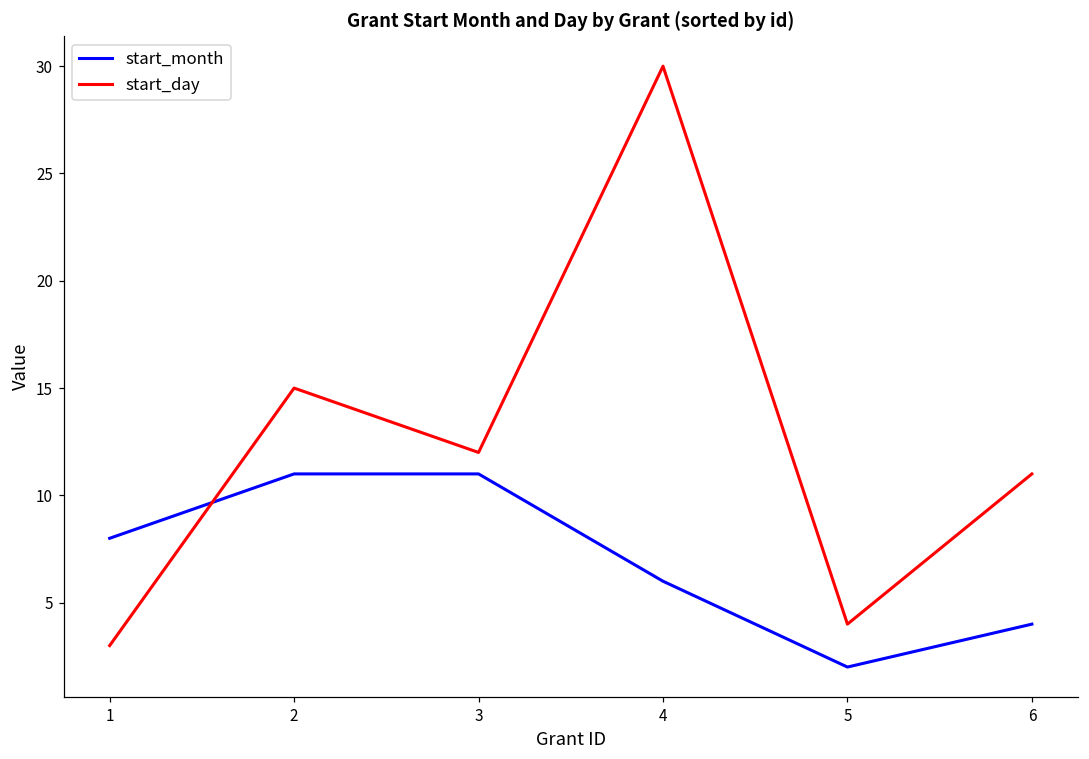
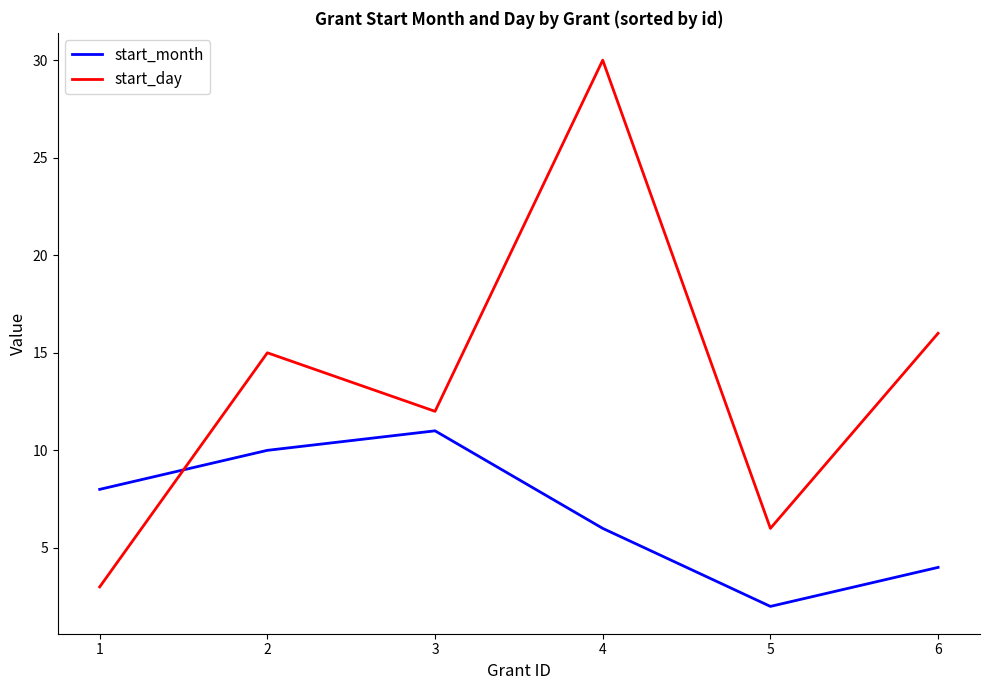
  {
    "start_month": {
      "1": 8,
-     "2": 11,
+     "2": 10,
      "3": 11,
      "4": 6,
      "5": 2,
      "6": 4
    },
    "start_day": {
      "1": 3,
      "2": 15,
      "3": 12,
      "4": 30,
-     "5": 4,
-     "6": 11
+     "5": 6,
+     "6": 16
    }
  }
